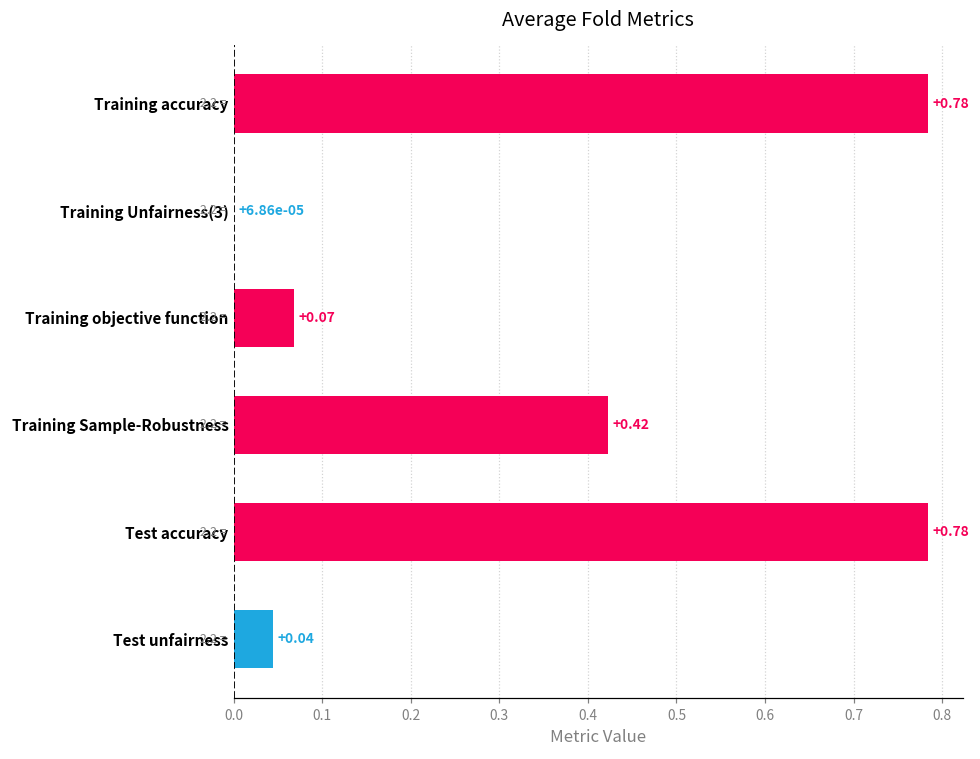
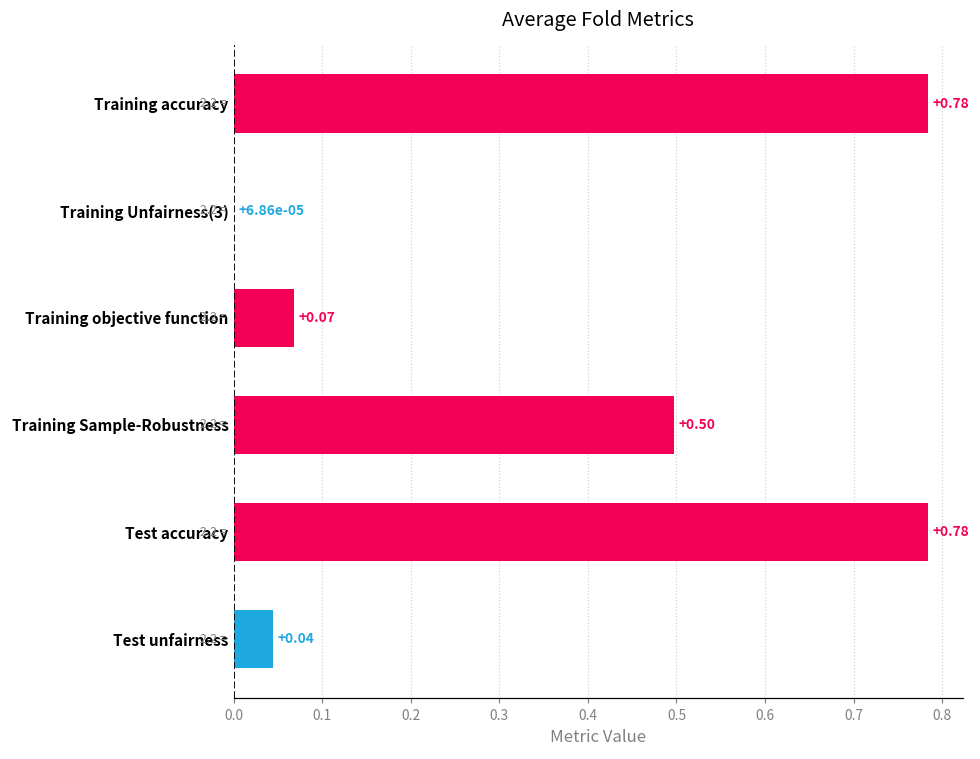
  {
    "Training accuracy": "+0.78",
    "Training Unfairness(3)": "+6.86e-05",
    "Training objective function": "+0.07",
-   "Training Sample-Robustness": "+0.42",
+   "Training Sample-Robustness": "+0.50",
    "Test accuracy": "+0.78",
    "Test unfairness": "+0.04"
  }
